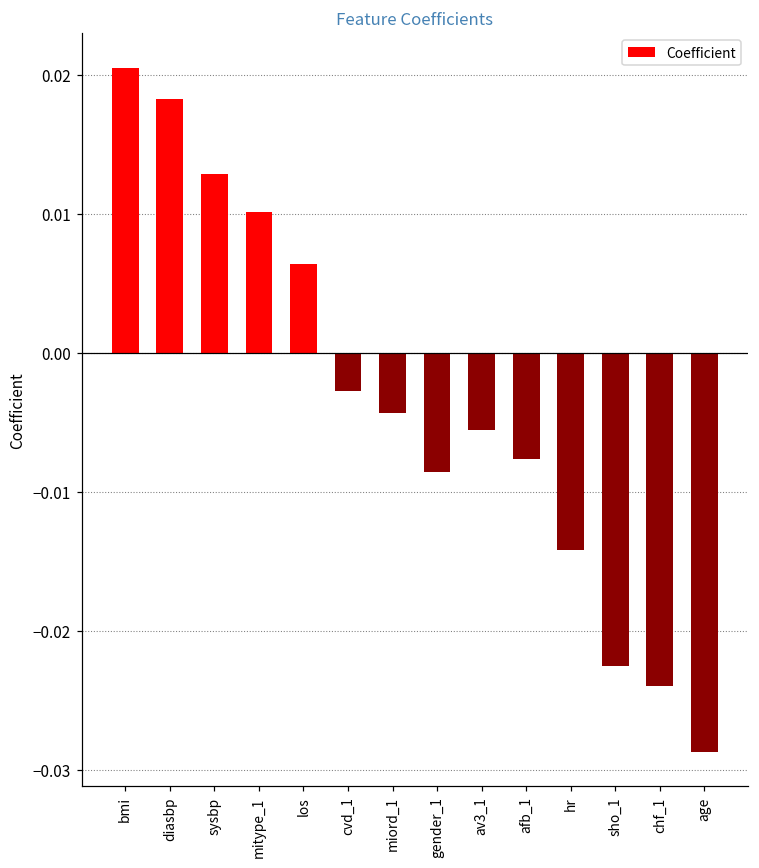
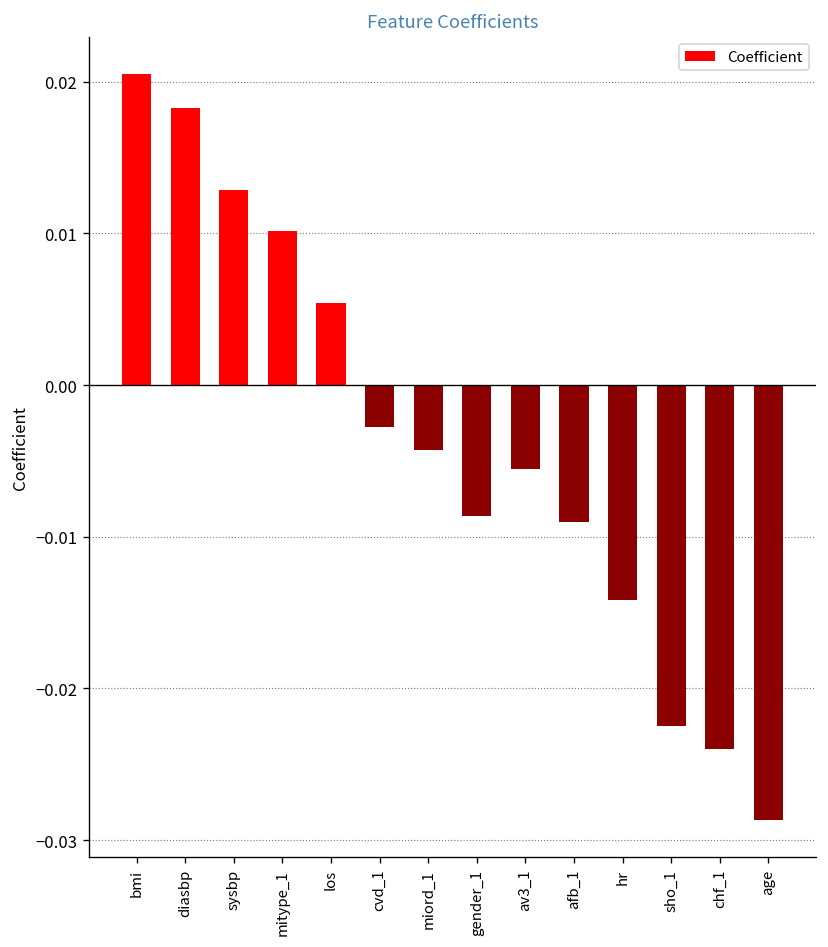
  {
    "bmi": 0.0205,
    "diasbp": 0.0183,
    "sysbp": 0.0129,
    "mitype_1": 0.0102,
-   "los": 0.0064,
+   "los": 0.0054,
    "cvd_1": -0.0027,
    "miord_1": -0.0043,
    "gender_1": -0.0086,
    "av3_1": -0.0055,
-   "afb_1": -0.0077,
+   "afb_1": -0.0090,
    "hr": -0.0142,
    "sho_1": -0.0225,
    "chf_1": -0.0240,
    "age": -0.0287
  }
